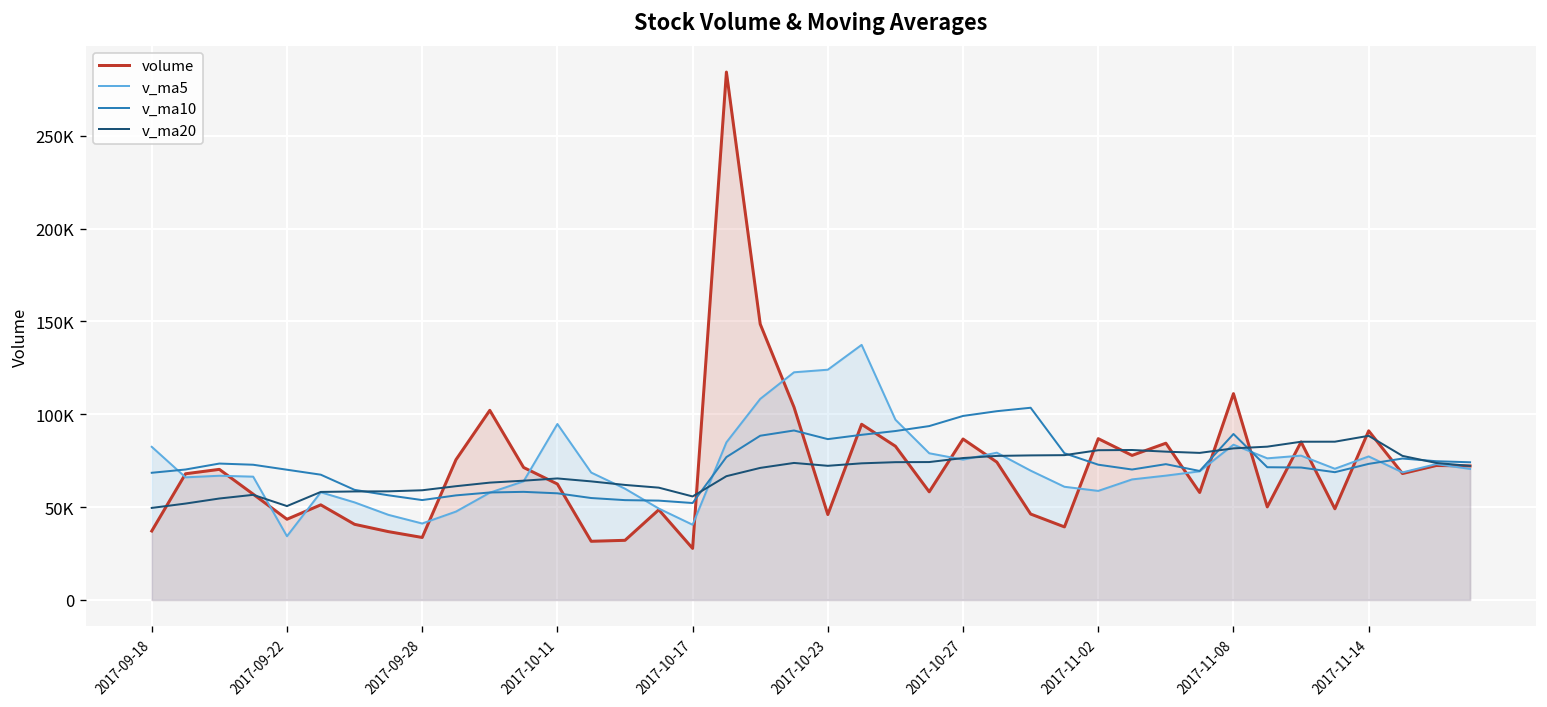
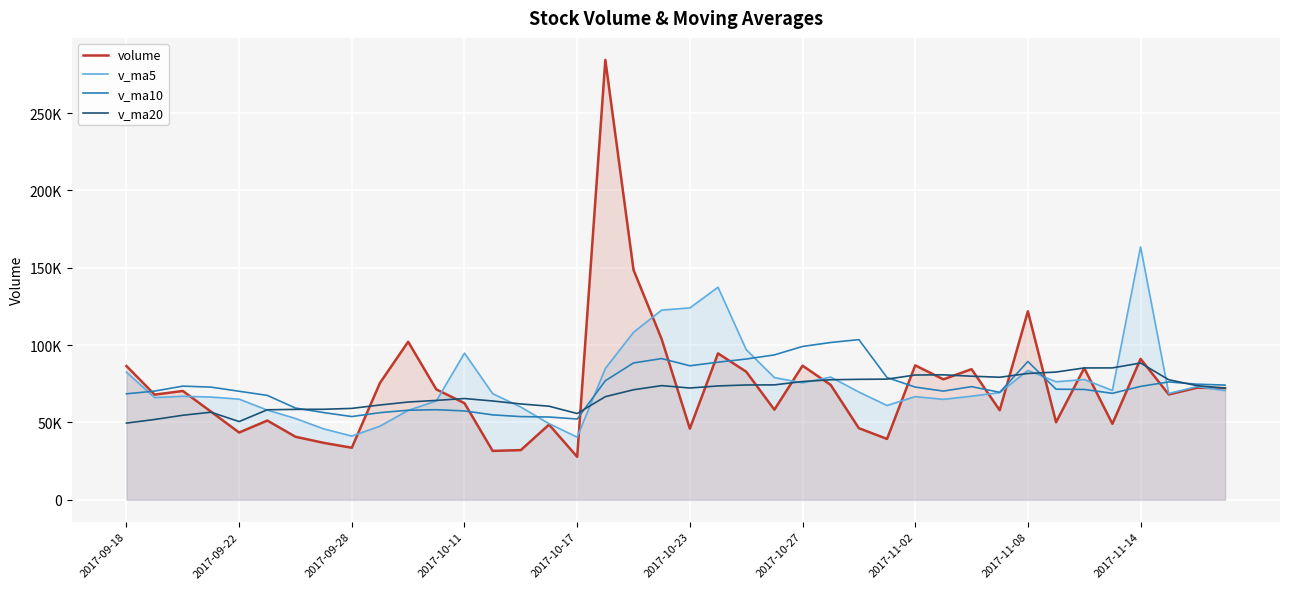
  {
    "volume": {
-     "2017-09-18": 37000,
+     "2017-09-18": 86000,
      "2017-09-22": 43000,
      "2017-09-28": 34000,
      "2017-10-11": 62000,
      "2017-10-17": 28000,
      "2017-10-23": 46000,
      "2017-10-27": 87000,
      "2017-11-02": 87000,
-     "2017-11-08": 111000,
+     "2017-11-08": 122000,
      "2017-11-14": 91000
    },
    "v_ma5": {
      "2017-09-18": 82000,
-     "2017-09-22": 34000,
+     "2017-09-22": 65000,
      "2017-09-28": 41000,
      "2017-10-11": 95000,
      "2017-10-17": 40000,
      "2017-10-23": 124000,
-     "2017-11-02": 59000,
+     "2017-11-02": 67000,
      "2017-11-08": 84000,
-     "2017-11-14": 77000
+     "2017-11-14": 163000
    },
    "v_ma10": {
      "2017-09-18": 68000,
      "2017-09-22": 70000,
      "2017-09-28": 54000,
      "2017-10-11": 57000,
      "2017-10-17": 52000,
      "2017-10-23": 87000,
      "2017-10-27": 99000,
      "2017-11-02": 73000,
      "2017-11-08": 89000,
      "2017-11-14": 73000
    },
    "v_ma20": {
      "2017-09-18": 50000,
      "2017-09-22": 51000,
      "2017-09-28": 59000,
      "2017-10-11": 65000,
      "2017-10-17": 56000,
      "2017-10-23": 72000,
      "2017-11-02": 81000,
      "2017-11-08": 82000,
      "2017-11-14": 88000
    }
  }
